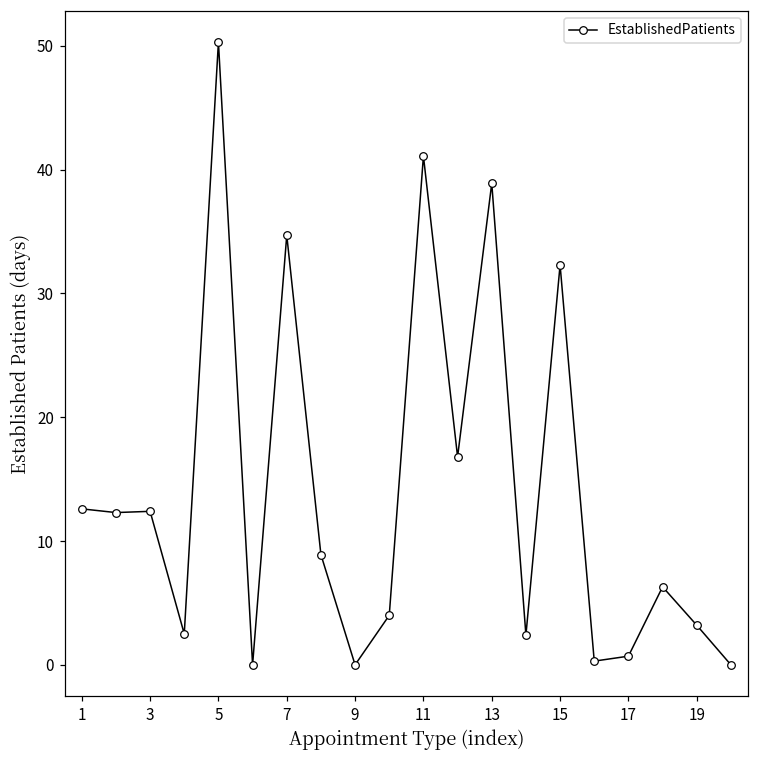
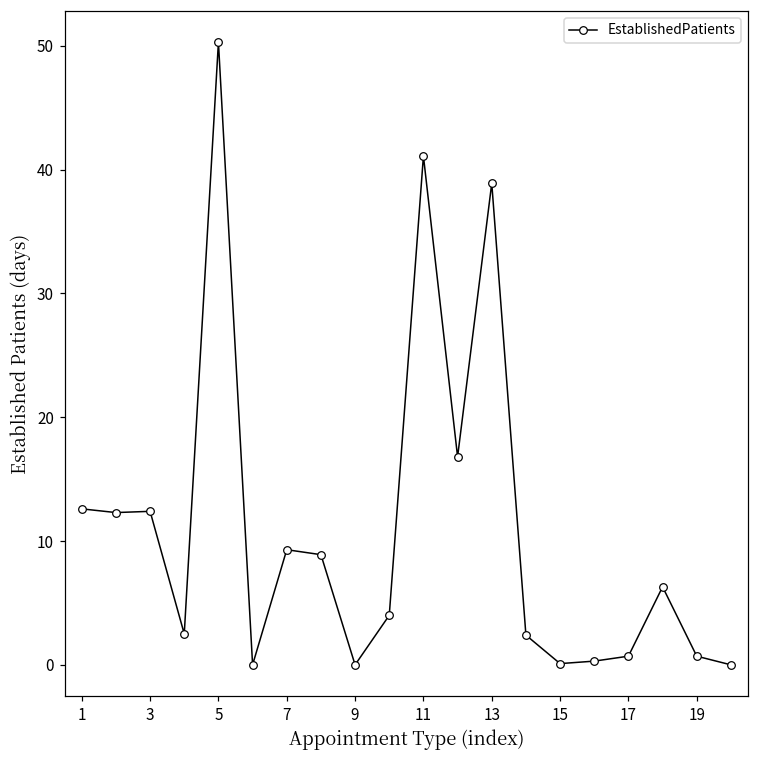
  {
    "1": 12.6,
    "3": 12.4,
    "5": 50.3,
-   "7": 34.7,
+   "7": 9.3,
    "9": 0.0,
    "11": 41.1,
    "13": 38.9,
-   "15": 32.3,
+   "15": 0.1,
    "17": 0.7,
-   "19": 3.2
+   "19": 0.7
  }
